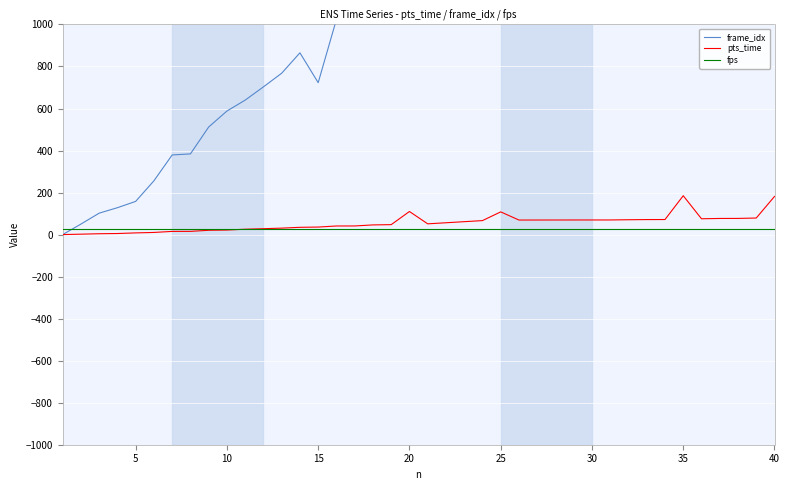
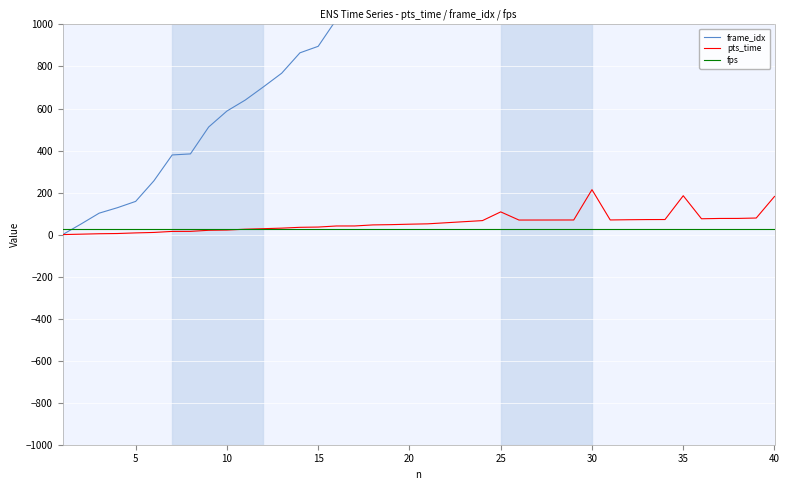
  {
    "frame_idx": {
      "5": 160,
      "10": 590,
-     "15": 720
+     "15": 900
    },
    "pts_time": {
      "5": 10,
-     "20": 110,
+     "20": 50,
      "25": 110,
-     "30": 70,
+     "30": 210,
      "35": 180,
      "40": 180
    },
    "fps": {
      "5": 30,
      "20": 30,
      "25": 30,
      "30": 30,
      "35": 30,
      "40": 30
    }
  }
